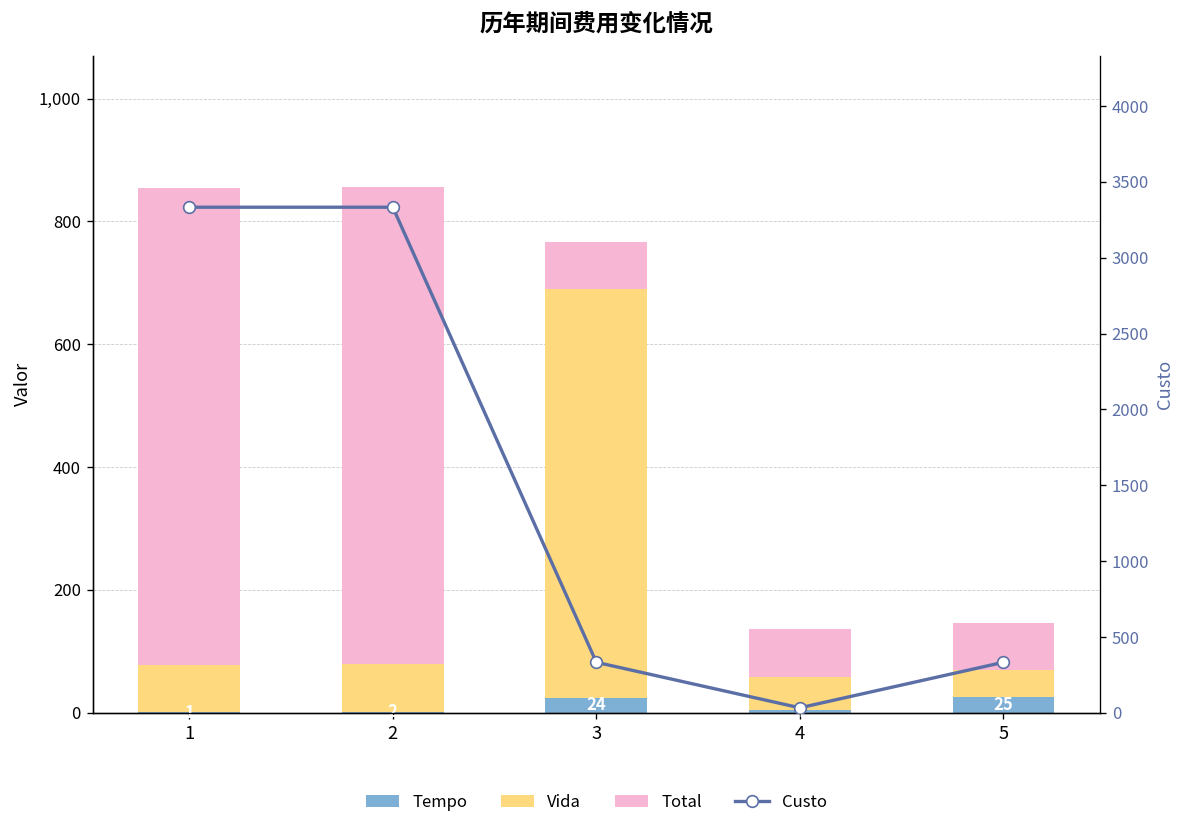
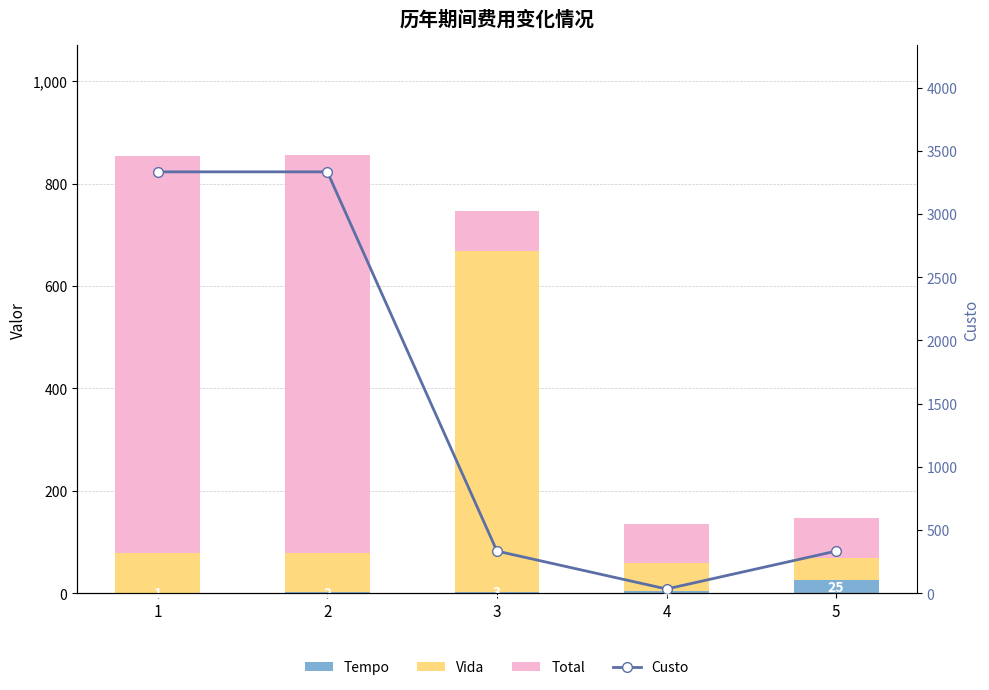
  {
    "Tempo": {
      "1": 1,
      "2": 2,
-     "3": 24,
+     "3": 3,
      "5": 25
    }
  }
